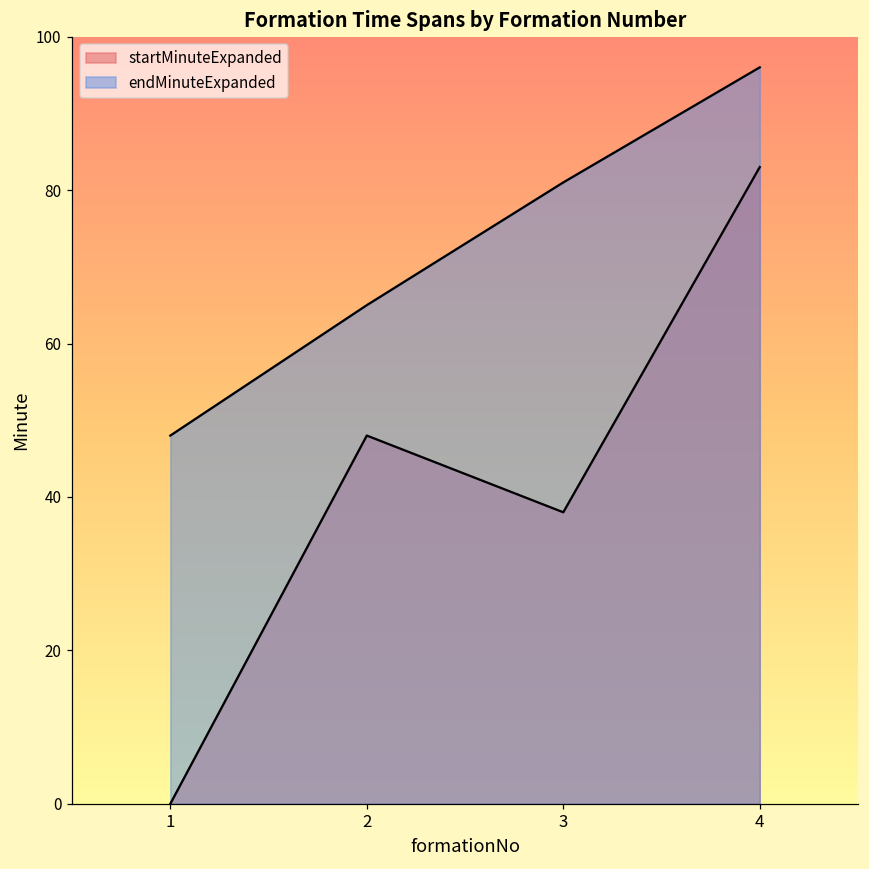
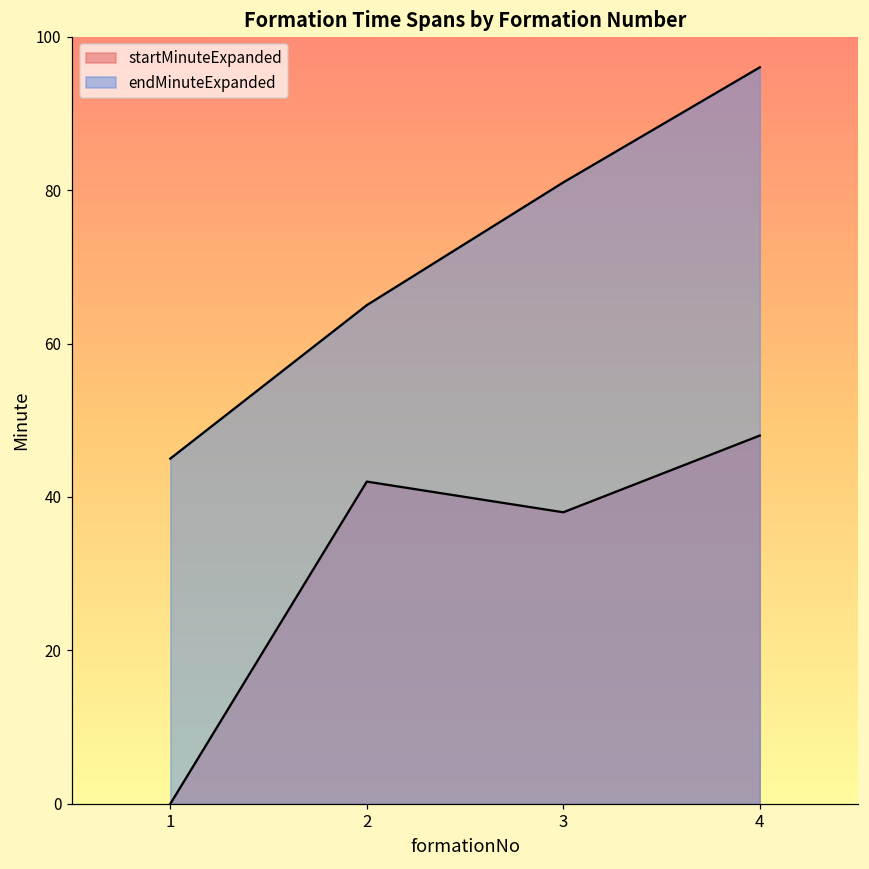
  {
    "startMinuteExpanded": {
      "1": 0,
-     "2": 48,
+     "2": 42,
      "3": 38,
-     "4": 83
+     "4": 48
    },
    "endMinuteExpanded": {
-     "1": 48,
+     "1": 45,
      "2": 65,
      "3": 81,
      "4": 96
    }
  }
